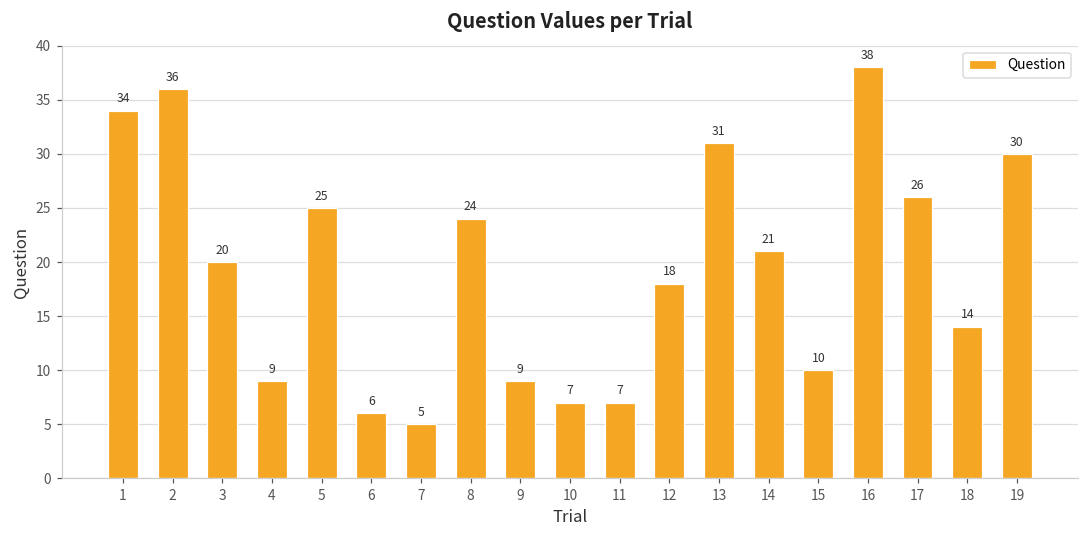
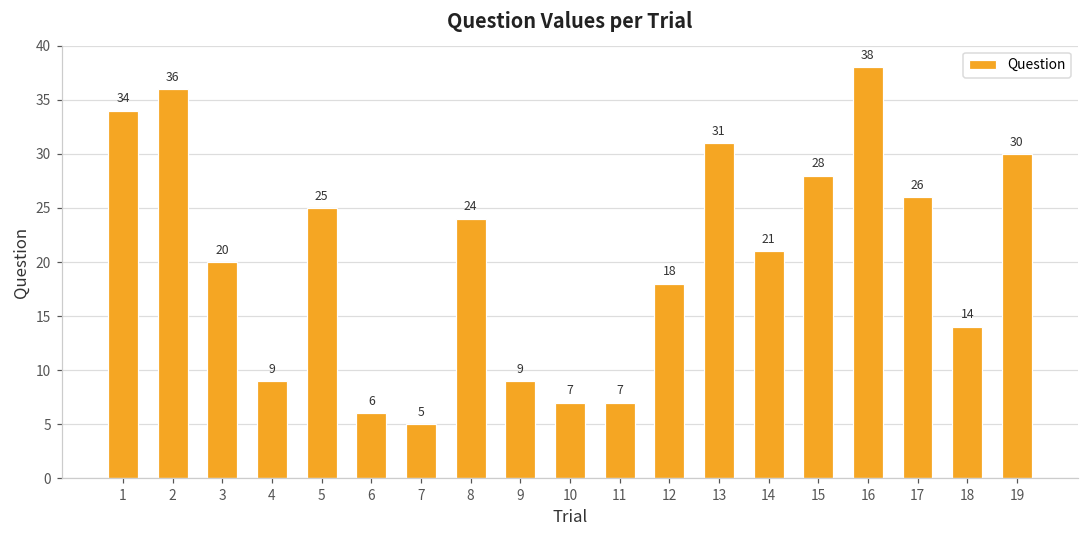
  {
    "1": 34,
    "2": 36,
    "3": 20,
    "4": 9,
    "5": 25,
    "6": 6,
    "7": 5,
    "8": 24,
    "9": 9,
    "10": 7,
    "11": 7,
    "12": 18,
    "13": 31,
    "14": 21,
-   "15": 10,
+   "15": 28,
    "16": 38,
    "17": 26,
    "18": 14,
    "19": 30
  }
